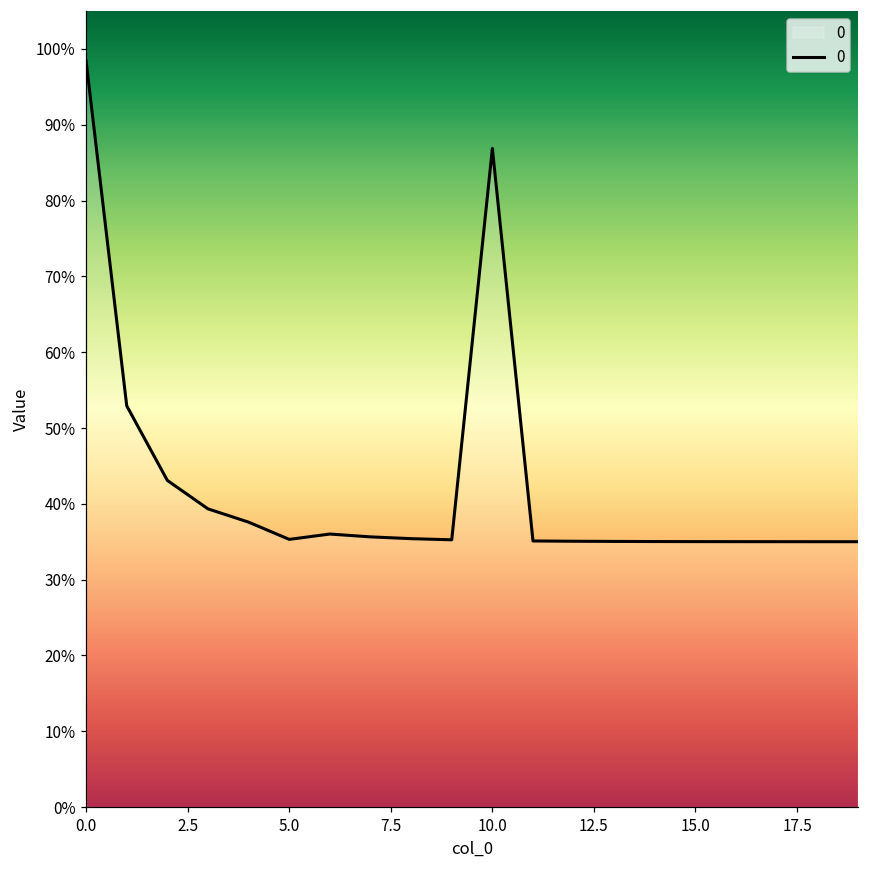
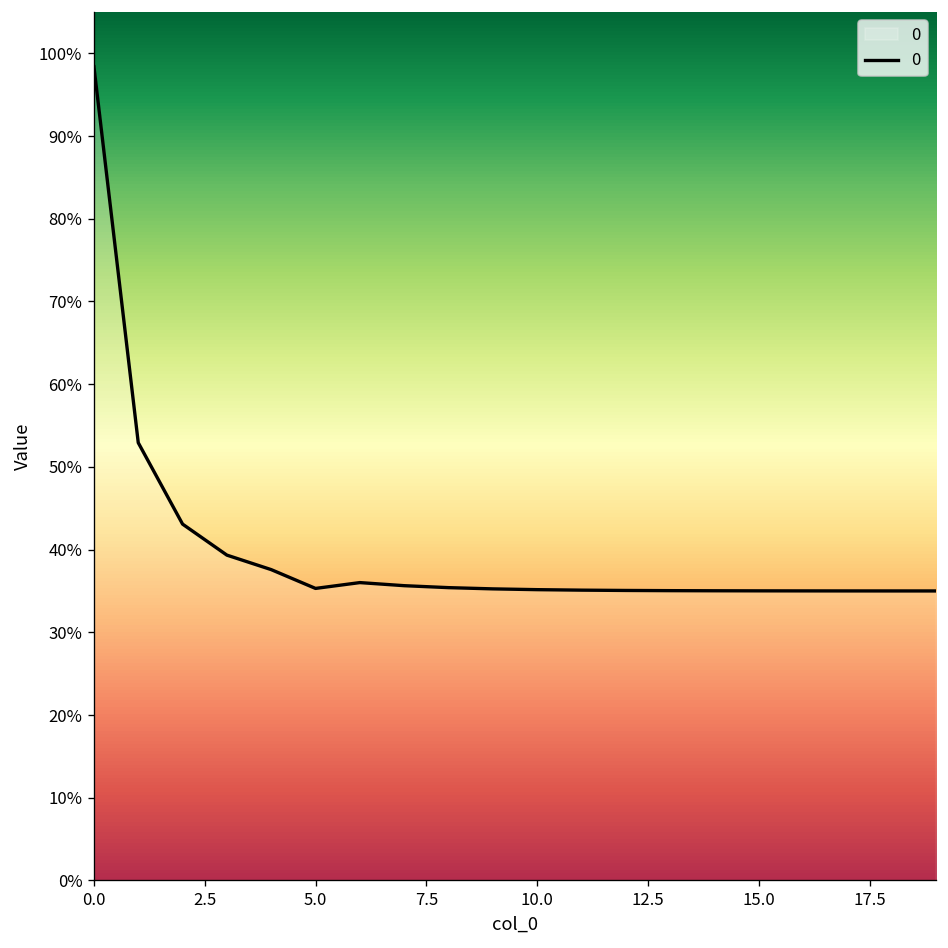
  {
    "0.0": "98%",
    "5.0": "35%",
-   "10.0": "87%",
+   "10.0": "35%",
    "15.0": "35%"
  }
